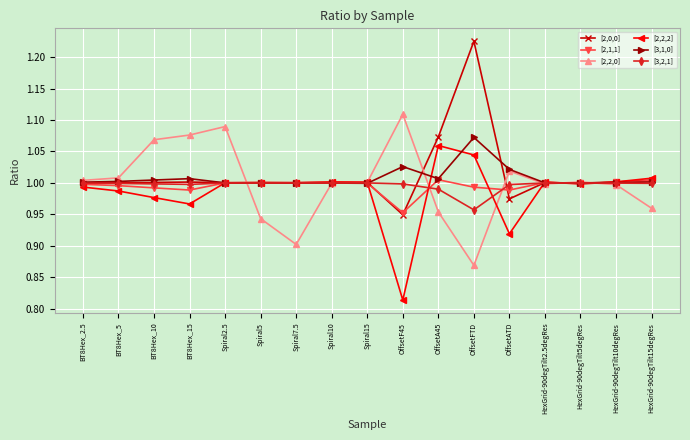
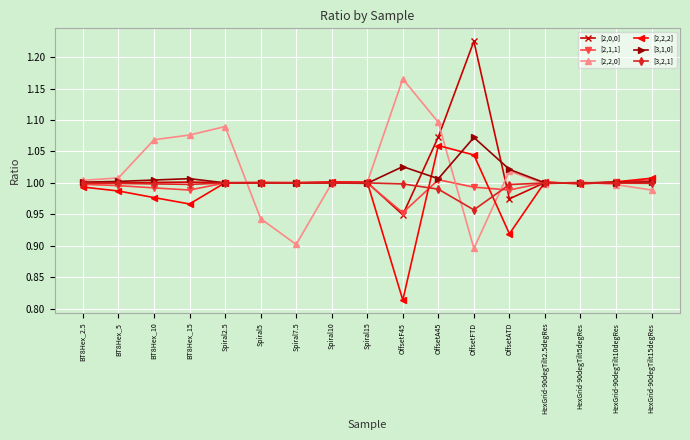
  {
    "[2,2,0]": {
      "BT8Hex_5": 1.01,
      "BT8Hex_10": 1.07,
      "BT8Hex_15": 1.08,
      "Spiral2.5": 1.09,
      "Spiral5": 0.94,
      "Spiral7.5": 0.90,
-     "OffsetF45": 1.11,
-     "OffsetA45": 0.95,
-     "OffsetFTD": 0.87,
-     "HexGrid-90degTilt15degRes": 0.96
+     "OffsetF45": 1.17,
+     "OffsetA45": 1.10,
+     "OffsetFTD": 0.90,
+     "HexGrid-90degTilt15degRes": 0.99
    }
  }
